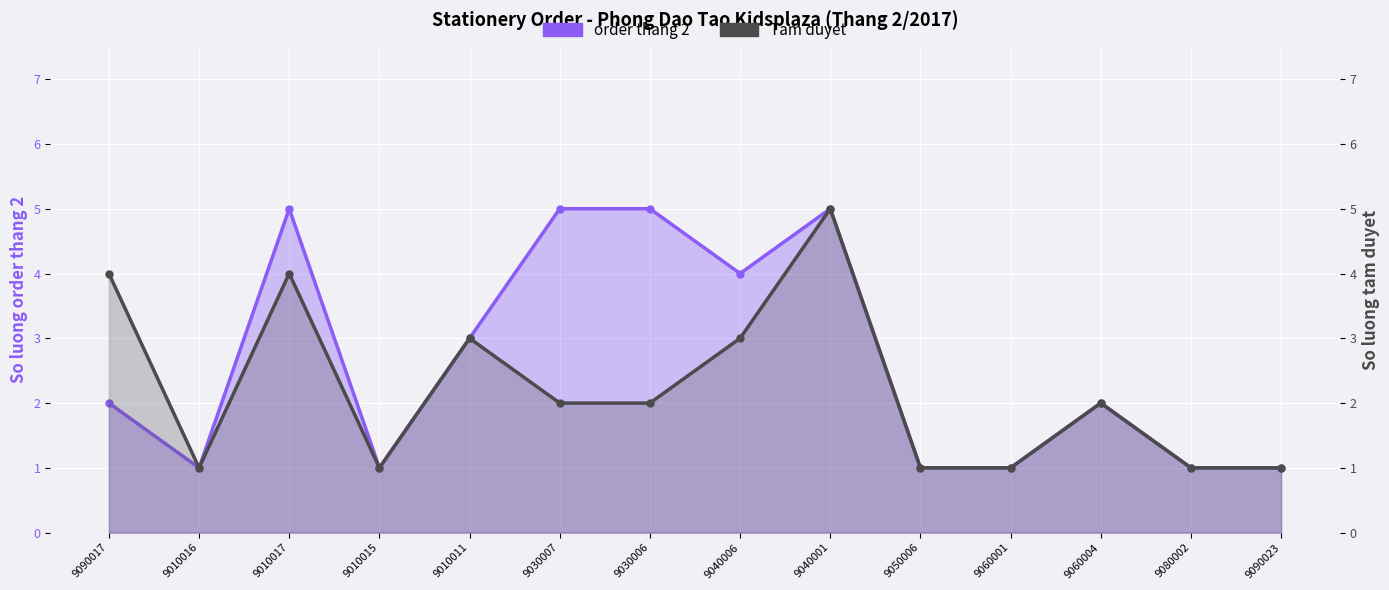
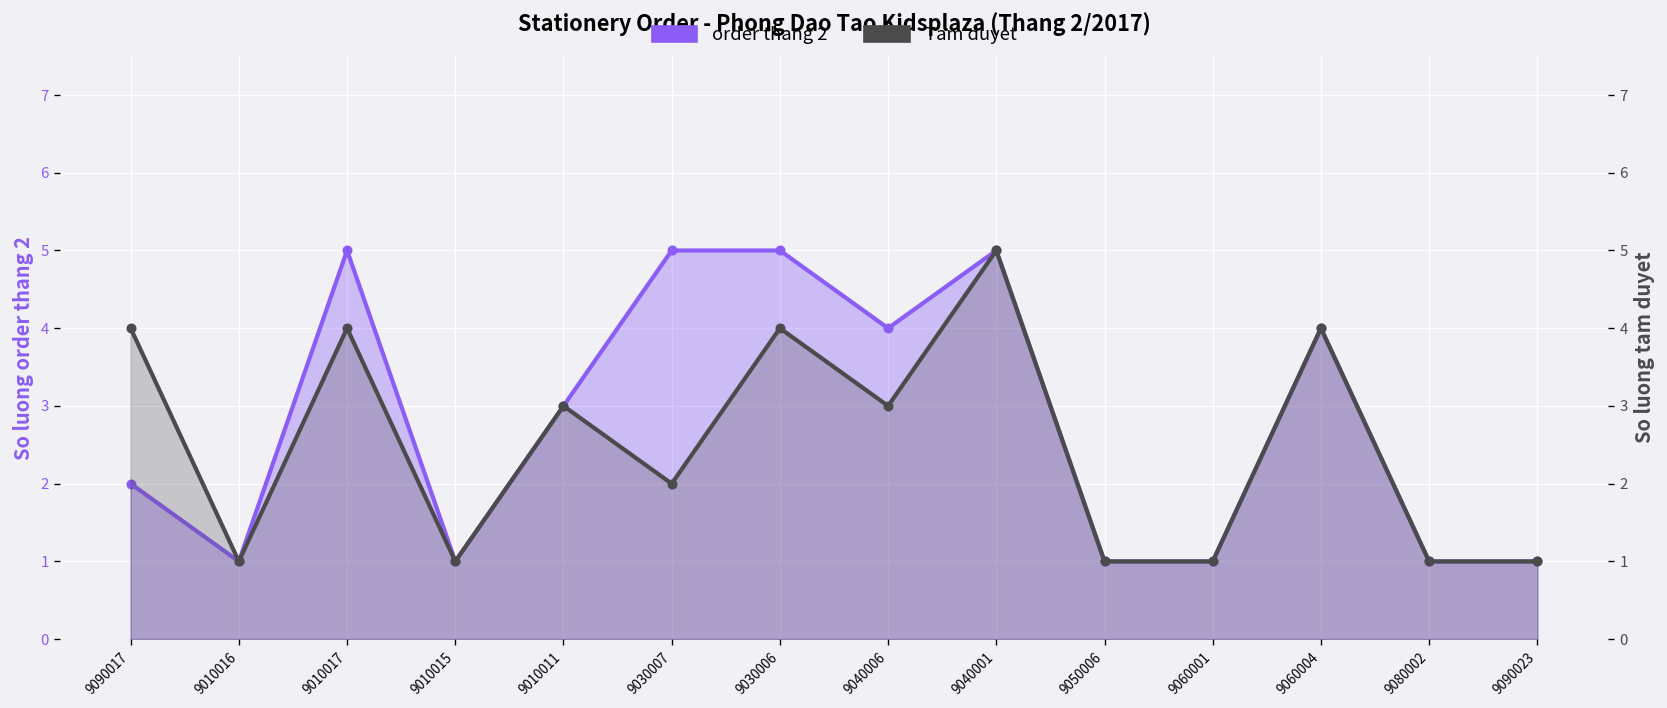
  {
    "order thang 2": {
      "9090017": 2,
      "9010016": 1,
      "9010017": 5,
      "9010015": 1,
      "9010011": 3,
      "9030007": 5,
      "9030006": 5,
      "9040006": 4,
      "9040001": 5,
      "9050006": 1,
      "9060001": 1,
-     "9060004": 2,
+     "9060004": 4,
      "9080002": 1,
      "9090023": 1
    },
    "Tam duyet": {
      "9090017": 4,
      "9010016": 1,
      "9010017": 4,
      "9010015": 1,
      "9010011": 3,
      "9030007": 2,
-     "9030006": 2,
+     "9030006": 4,
      "9040006": 3,
      "9040001": 5,
      "9050006": 1,
      "9060001": 1,
-     "9060004": 2,
+     "9060004": 4,
      "9080002": 1,
      "9090023": 1
    }
  }
